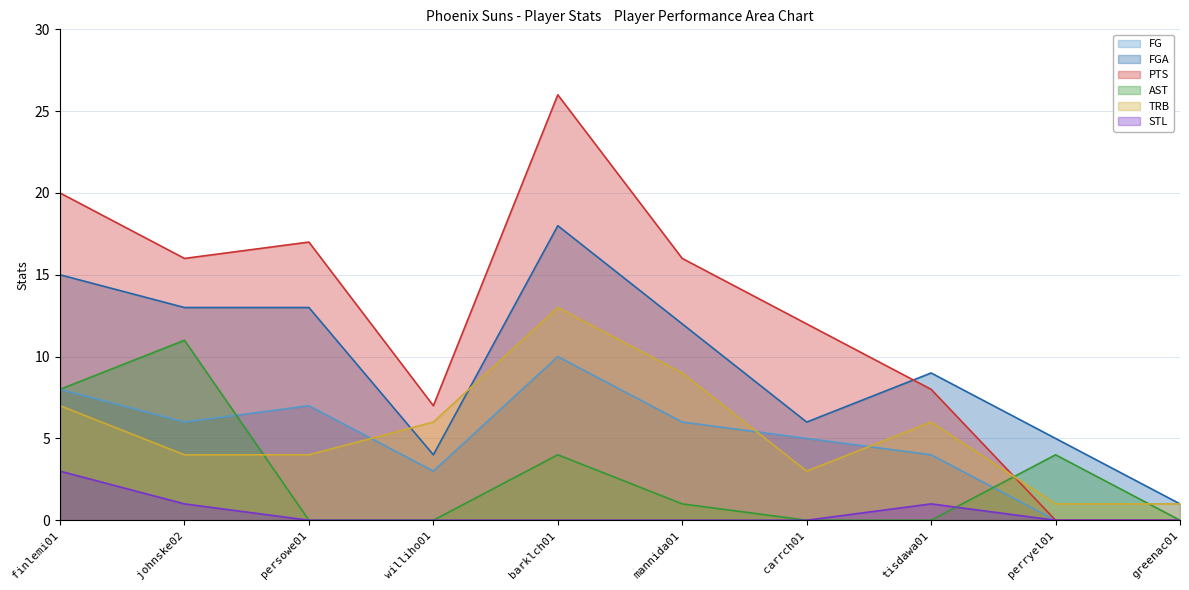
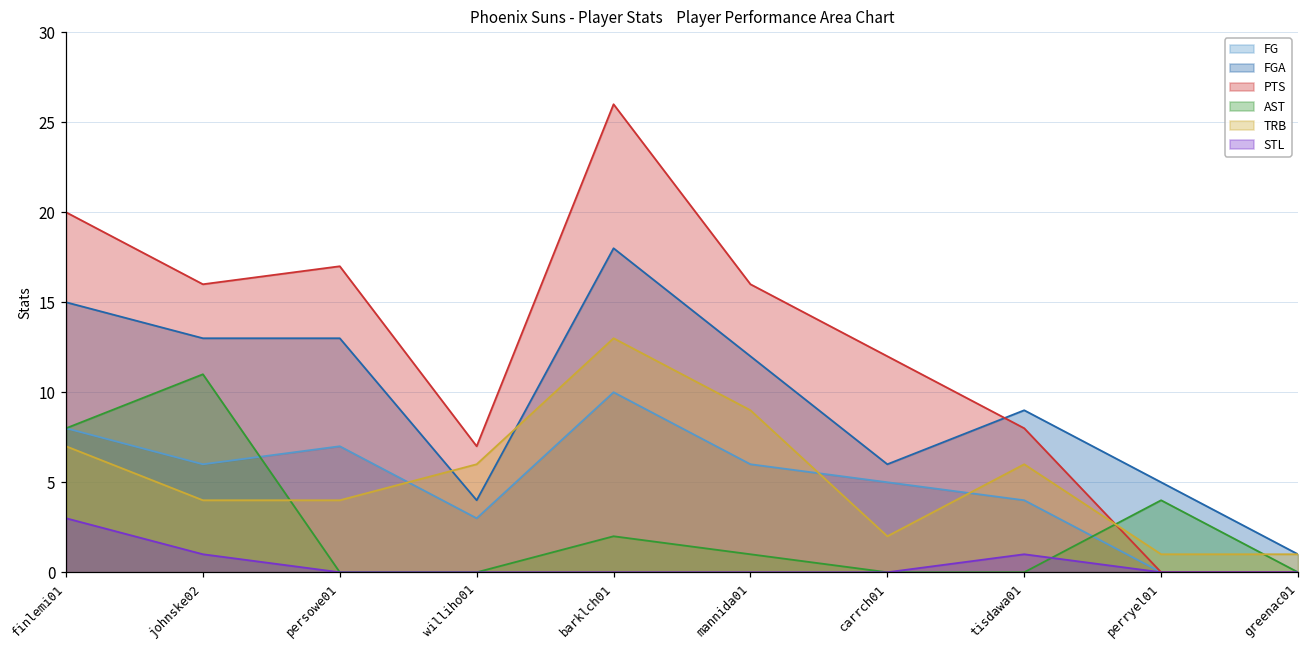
  {
    "PTS": {
      "finlemi01": 20,
      "johnske02": 16,
      "persowe01": 17,
      "williho01": 7,
      "barklch01": 26,
      "mannida01": 16,
      "carrch01": 12,
      "tisdawa01": 8
    },
    "AST": {
      "johnske02": 11,
-     "barklch01": 4,
+     "barklch01": 2,
      "mannida01": 1,
      "tisdawa01": 0,
      "perryel01": 4
    },
    "TRB": {
      "finlemi01": 7,
      "johnske02": 4,
      "persowe01": 4,
      "williho01": 6,
      "barklch01": 13,
      "mannida01": 9,
-     "carrch01": 3,
+     "carrch01": 2,
      "tisdawa01": 6,
      "perryel01": 1
    }
  }
